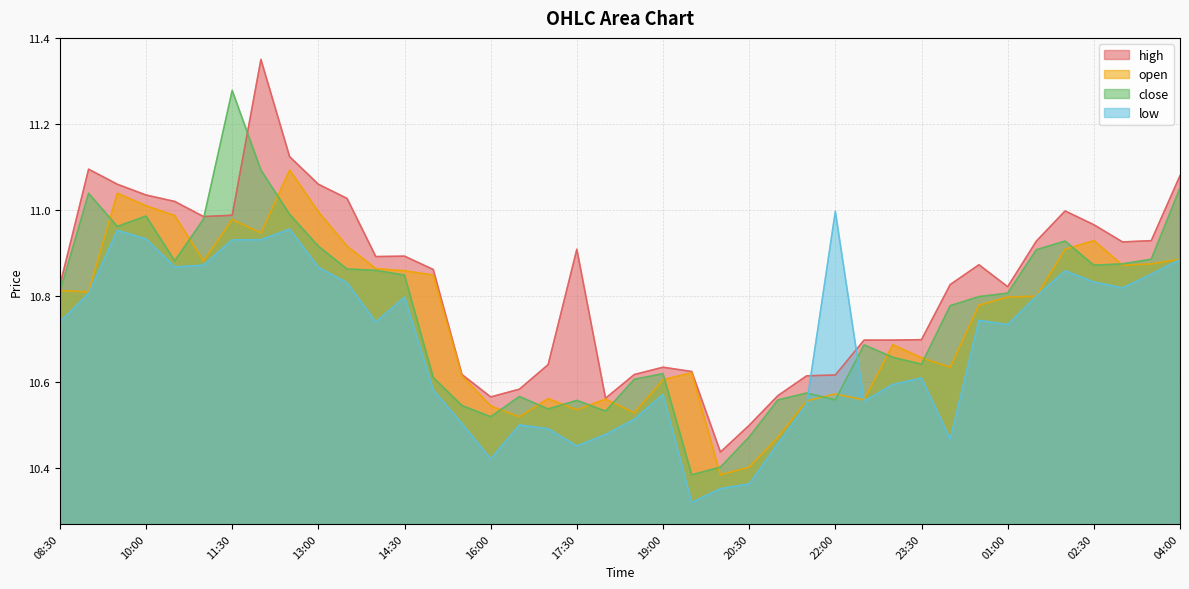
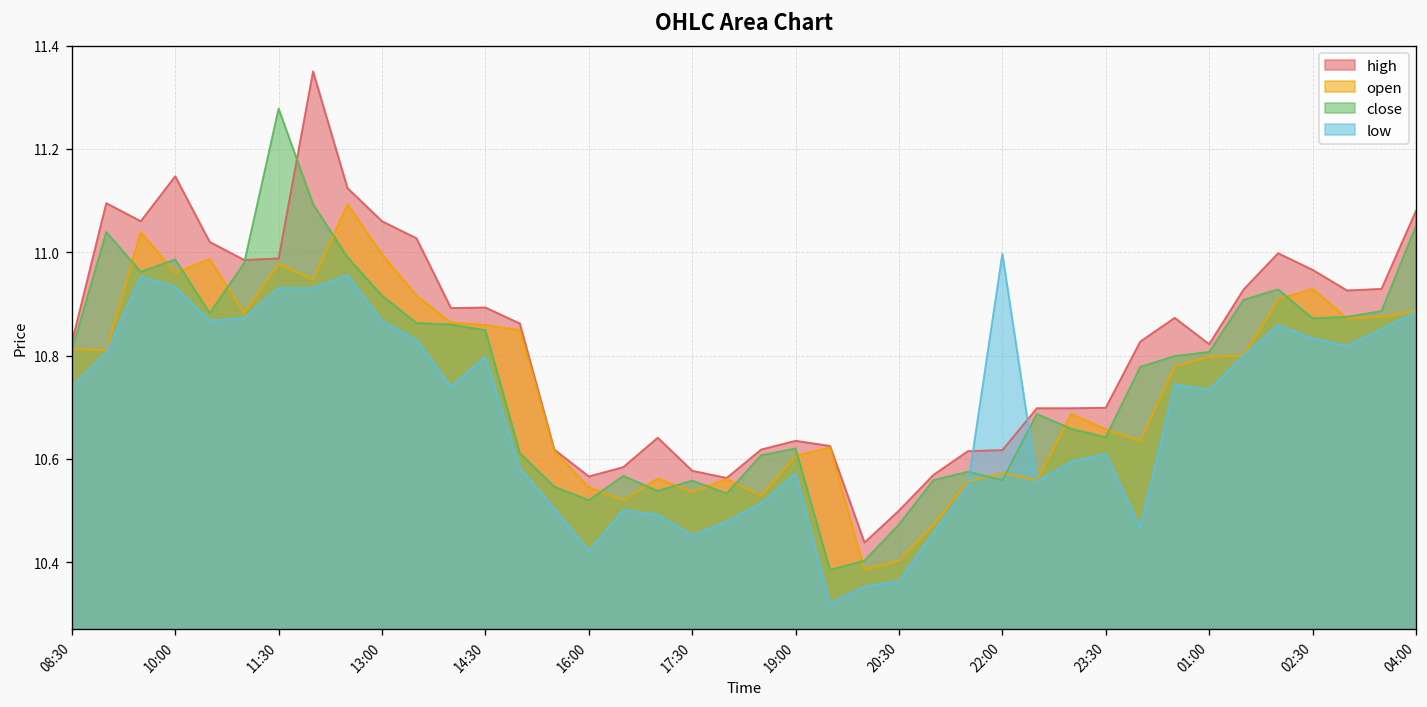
  {
    "high": {
      "08:30": 10.83,
-     "10:00": 11.04,
+     "10:00": 11.15,
      "11:30": 10.99,
      "13:00": 11.06,
      "14:30": 10.89,
      "16:00": 10.57,
-     "17:30": 10.91,
+     "17:30": 10.58,
      "19:00": 10.64,
      "20:30": 10.50,
      "22:00": 10.62,
      "23:30": 10.70,
      "01:00": 10.82,
      "02:30": 10.97,
      "04:00": 11.08
    },
    "open": {
-     "10:00": 11.01,
+     "10:00": 10.96,
      "11:30": 10.98,
      "13:00": 11.00,
      "14:30": 10.86,
      "16:00": 10.55,
      "17:30": 10.54,
      "19:00": 10.61,
      "20:30": 10.40,
      "22:00": 10.57,
      "23:30": 10.66,
      "01:00": 10.80,
      "02:30": 10.93
    },
    "close": {
      "10:00": 10.99,
      "11:30": 11.28,
      "13:00": 10.92,
      "14:30": 10.85,
      "16:00": 10.52,
      "17:30": 10.56,
      "19:00": 10.62,
      "20:30": 10.47,
      "22:00": 10.56,
      "23:30": 10.64,
      "01:00": 10.81,
      "02:30": 10.87,
      "04:00": 11.05
    },
    "low": {
      "08:30": 10.74,
      "10:00": 10.93,
      "11:30": 10.93,
      "13:00": 10.87,
      "14:30": 10.80,
      "16:00": 10.42,
      "17:30": 10.45,
      "19:00": 10.57,
      "20:30": 10.36,
      "22:00": 11.00,
      "23:30": 10.61,
      "01:00": 10.73,
      "02:30": 10.83
    }
  }
